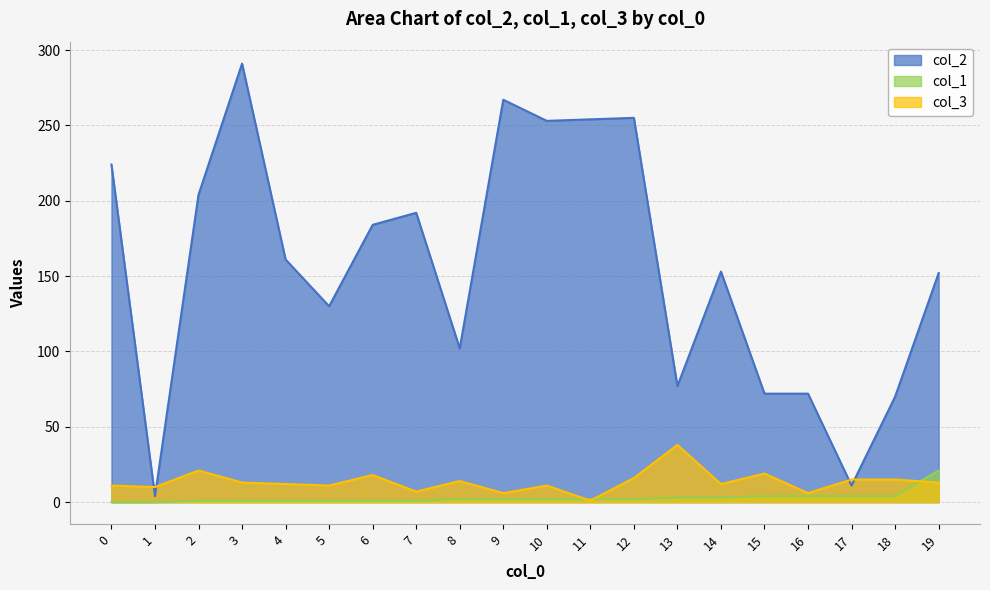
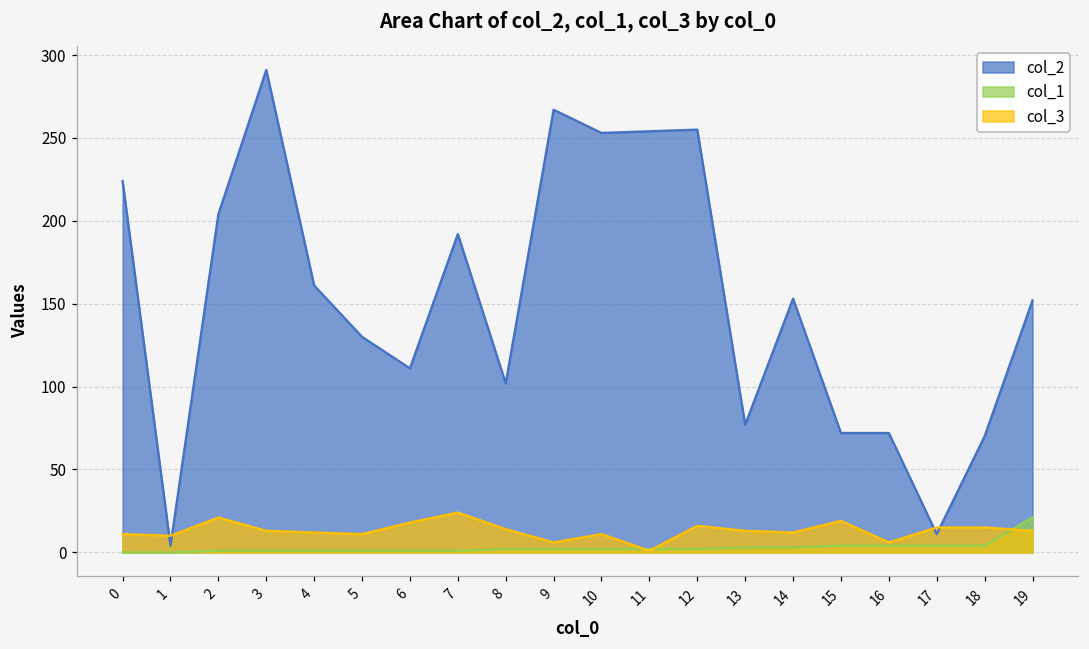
  {
    "col_2": {
      "0": 224,
      "1": 4,
      "2": 204,
      "3": 291,
      "4": 161,
      "5": 130,
-     "6": 184,
+     "6": 111,
      "7": 192,
      "8": 102,
      "9": 267,
      "10": 253,
      "11": 254,
      "12": 255,
      "13": 77,
      "14": 153,
      "15": 72,
      "16": 72,
      "17": 11,
      "18": 70,
      "19": 152
    },
    "col_1": {
      "0": 0,
      "1": 0,
      "2": 1,
      "3": 1,
      "4": 1,
      "5": 1,
      "6": 1,
      "7": 1,
      "8": 2,
      "9": 2,
      "10": 2,
      "12": 2,
      "13": 3,
      "14": 3,
      "15": 4,
      "16": 4,
      "17": 4,
      "18": 4,
      "19": 21
    },
    "col_3": {
      "0": 11,
      "1": 10,
      "2": 21,
      "3": 13,
      "4": 12,
      "5": 11,
      "6": 18,
-     "7": 7,
+     "7": 24,
      "8": 14,
      "9": 6,
      "10": 11,
      "12": 16,
-     "13": 38,
+     "13": 13,
      "14": 12,
      "15": 19,
      "16": 6,
      "17": 15,
      "18": 15,
      "19": 13
    }
  }
